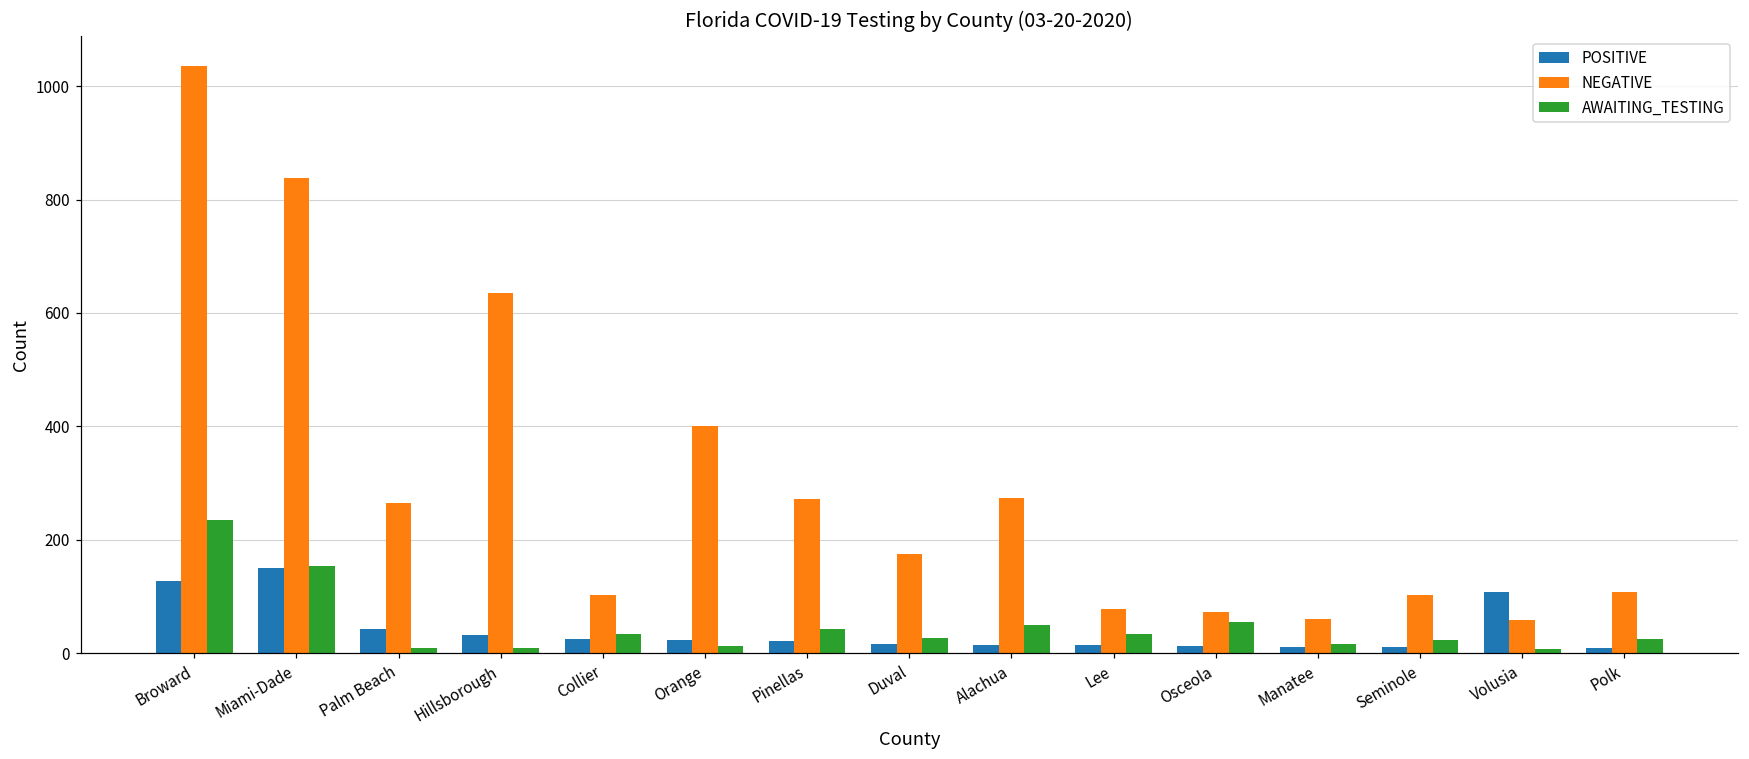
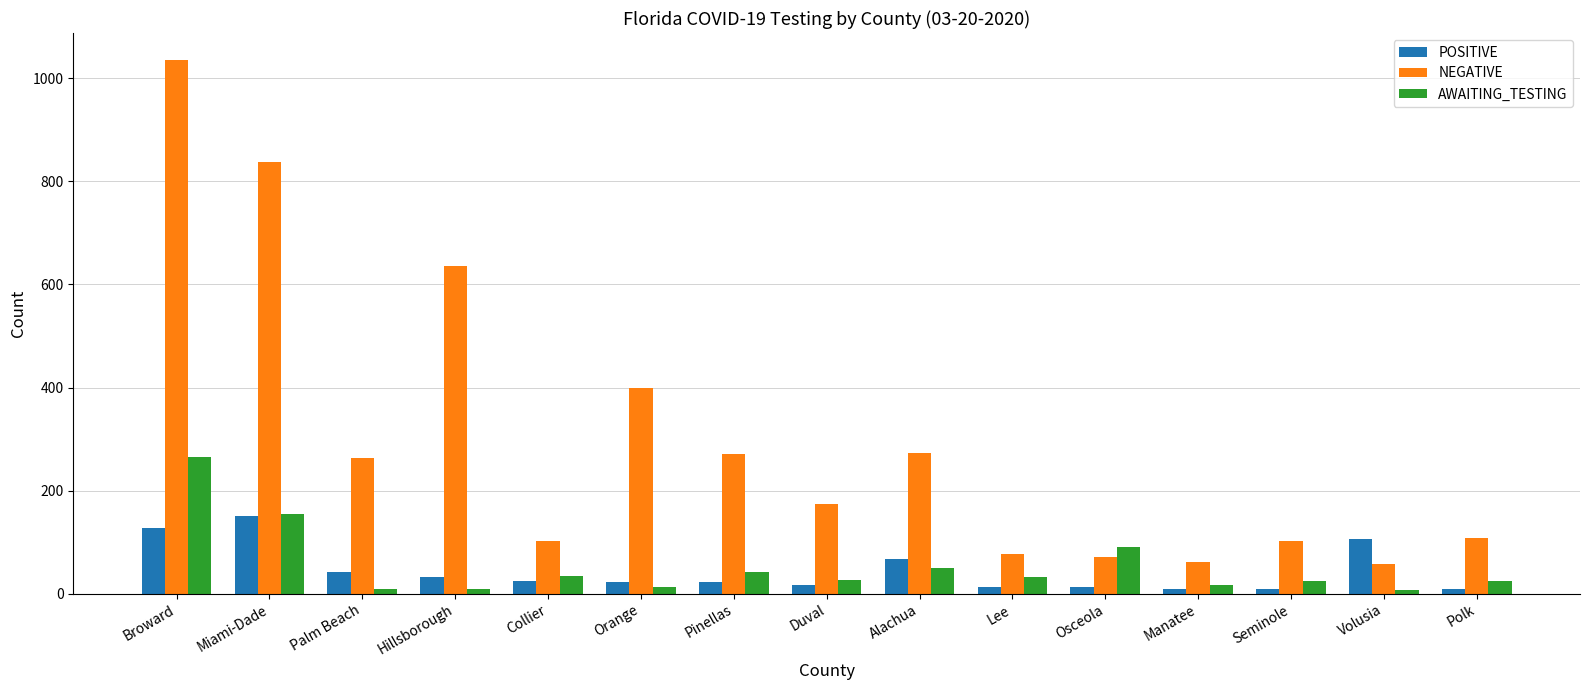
  {
    "POSITIVE": {
      "Broward": 130,
      "Miami-Dade": 150,
      "Palm Beach": 40,
      "Hillsborough": 30,
      "Collier": 30,
      "Orange": 20,
      "Pinellas": 20,
      "Duval": 20,
-     "Alachua": 20,
+     "Alachua": 70,
      "Lee": 10,
      "Osceola": 10,
      "Manatee": 10,
      "Seminole": 10,
      "Volusia": 110,
      "Polk": 10
    },
    "NEGATIVE": {
      "Broward": 1040,
      "Miami-Dade": 840,
      "Palm Beach": 260,
      "Hillsborough": 640,
      "Collier": 100,
      "Orange": 400,
      "Pinellas": 270,
      "Duval": 170,
      "Alachua": 270,
      "Lee": 80,
      "Osceola": 70,
      "Manatee": 60,
      "Seminole": 100,
      "Volusia": 60,
      "Polk": 110
    },
    "AWAITING_TESTING": {
-     "Broward": 230,
+     "Broward": 270,
      "Miami-Dade": 150,
      "Palm Beach": 10,
      "Hillsborough": 10,
      "Collier": 30,
      "Orange": 10,
      "Pinellas": 40,
      "Duval": 30,
      "Alachua": 50,
      "Lee": 30,
-     "Osceola": 60,
+     "Osceola": 90,
      "Manatee": 20,
      "Seminole": 20,
      "Volusia": 10,
      "Polk": 30
    }
  }
